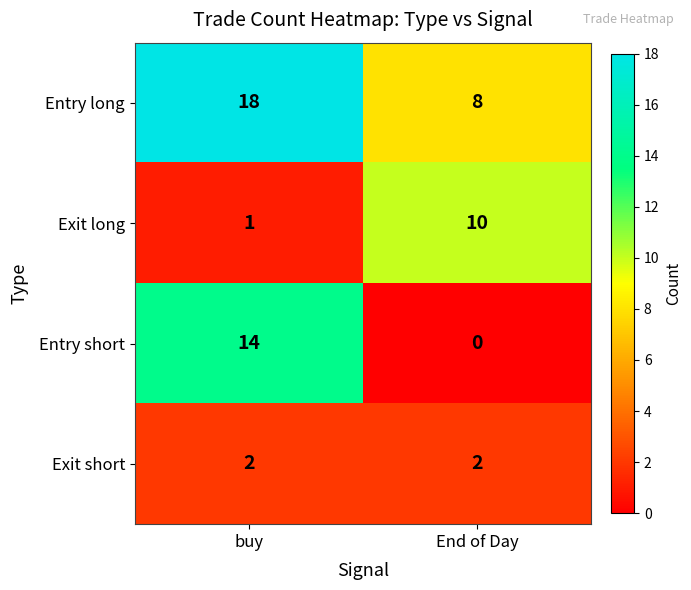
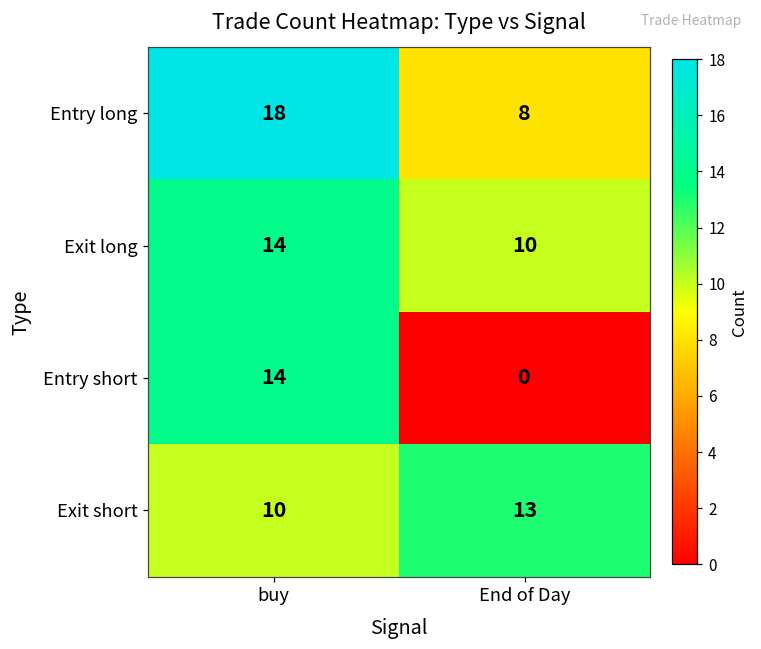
  {
    "Entry long": {
      "buy": 18,
      "End of Day": 8
    },
    "Exit long": {
-     "buy": 1,
+     "buy": 14,
      "End of Day": 10
    },
    "Entry short": {
      "buy": 14,
      "End of Day": 0
    },
    "Exit short": {
-     "buy": 2,
-     "End of Day": 2
+     "buy": 10,
+     "End of Day": 13
    }
  }
